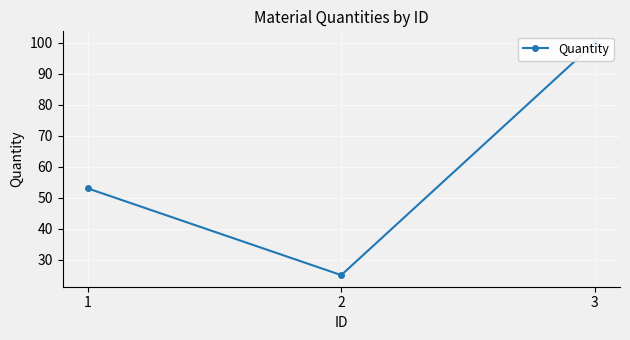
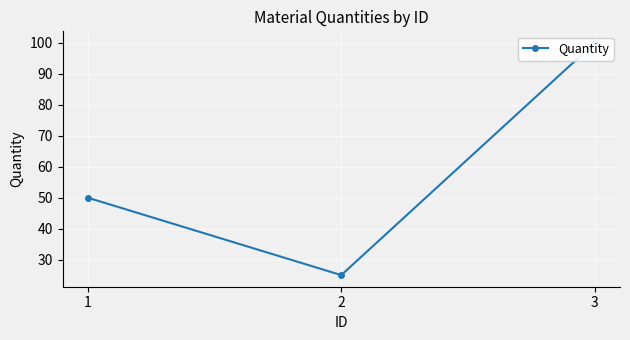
  {
-   "1": 53,
+   "1": 50,
    "2": 25
  }
